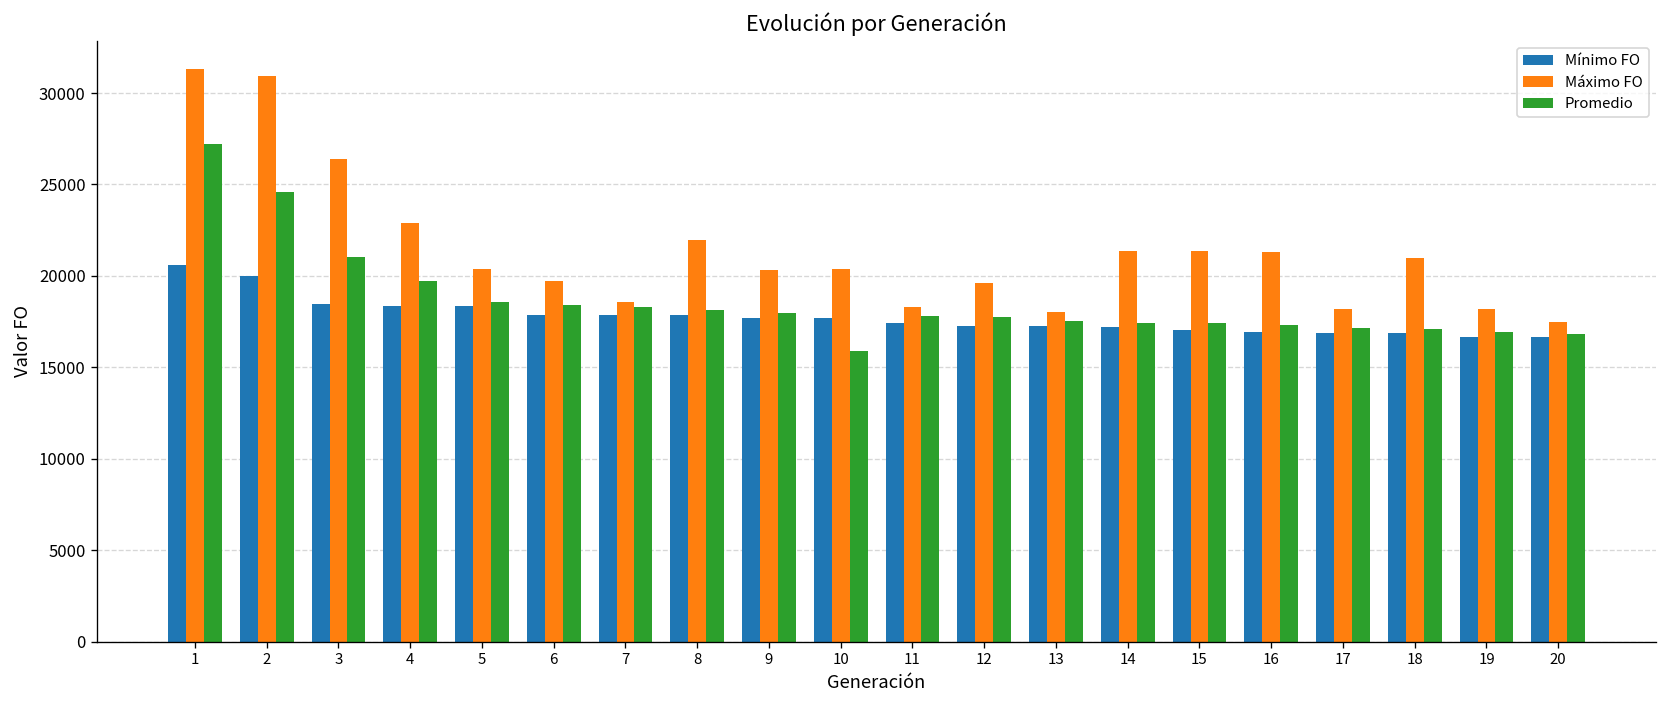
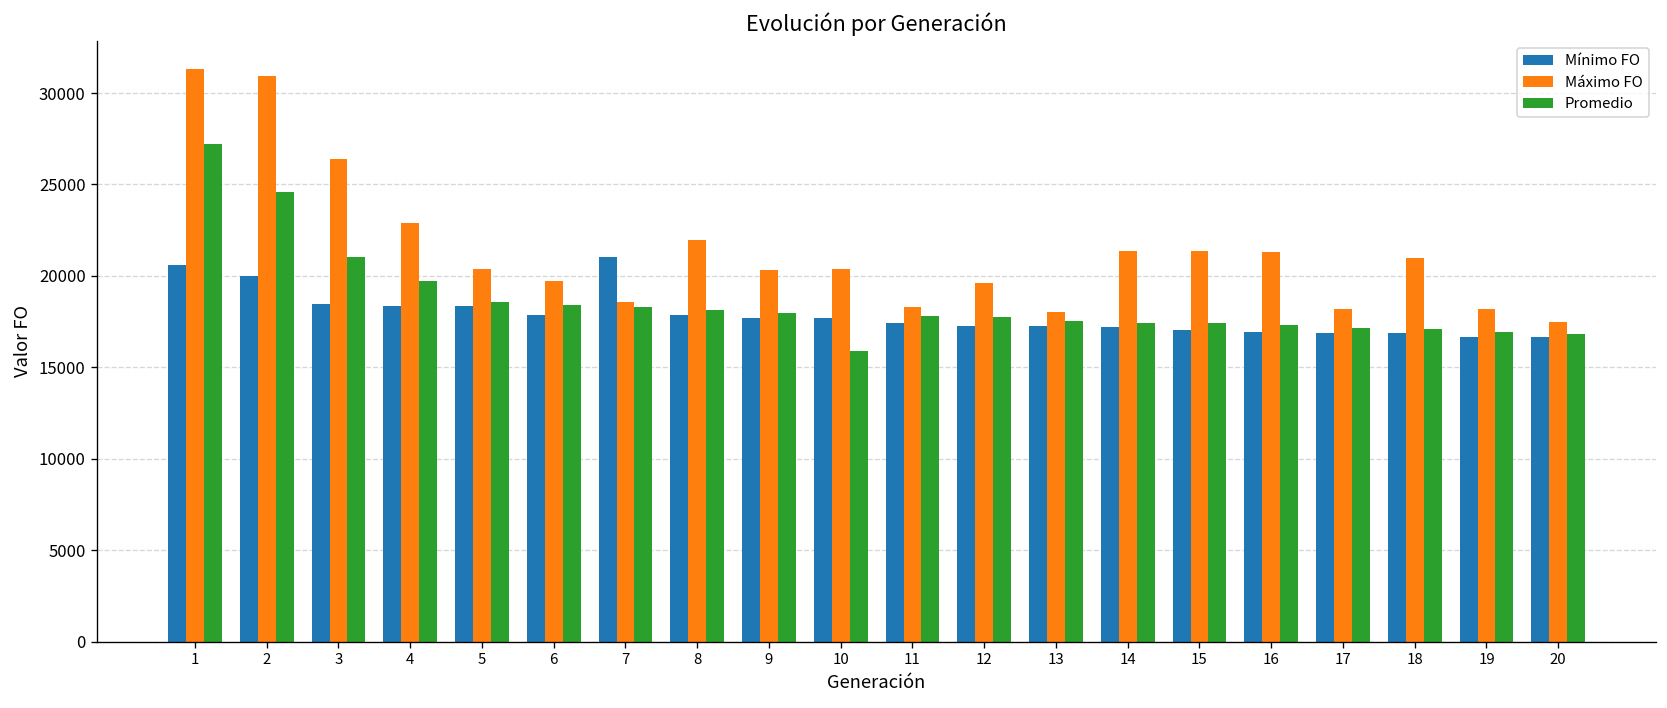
  {
    "Mínimo FO": {
      "1": 20600,
      "2": 20000,
      "3": 18500,
      "4": 18400,
      "5": 18400,
      "6": 17900,
-     "7": 17900,
+     "7": 21000,
      "8": 17900,
      "9": 17700,
      "10": 17700,
      "11": 17400,
      "12": 17300,
      "13": 17300,
      "14": 17200,
      "15": 17000,
      "16": 16900,
      "17": 16900,
      "18": 16900,
      "19": 16700,
      "20": 16700
    },
    "Máximo FO": {
      "1": 31300,
      "2": 31000,
      "3": 26400,
      "4": 22900,
      "5": 20400,
      "6": 19700,
      "7": 18600,
      "8": 22000,
      "9": 20300,
      "10": 20400,
      "11": 18300,
      "12": 19600,
      "13": 18000,
      "14": 21300,
      "15": 21300,
      "16": 21300,
      "17": 18200,
      "18": 21000,
      "19": 18200,
      "20": 17500
    },
    "Promedio": {
      "1": 27200,
      "2": 24600,
      "3": 21100,
      "4": 19700,
      "5": 18600,
      "6": 18400,
      "7": 18300,
      "8": 18100,
      "9": 18000,
      "10": 15900,
      "11": 17800,
      "12": 17800,
      "13": 17500,
      "14": 17400,
      "15": 17400,
      "16": 17300,
      "17": 17100,
      "18": 17100,
      "19": 17000,
      "20": 16800
    }
  }
